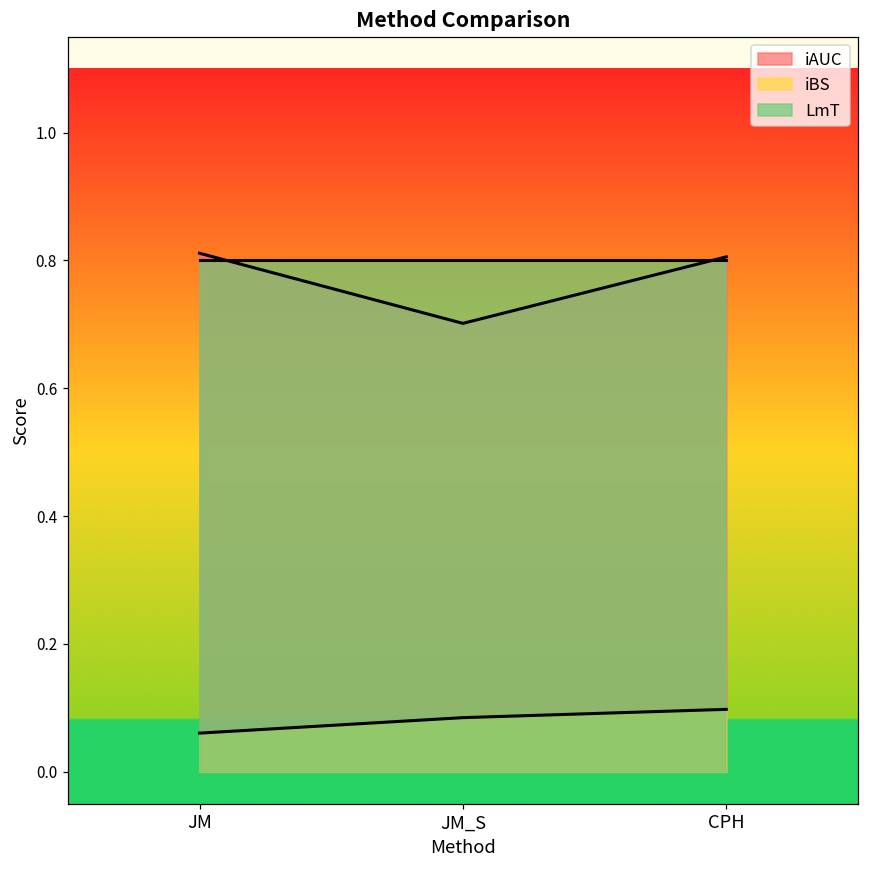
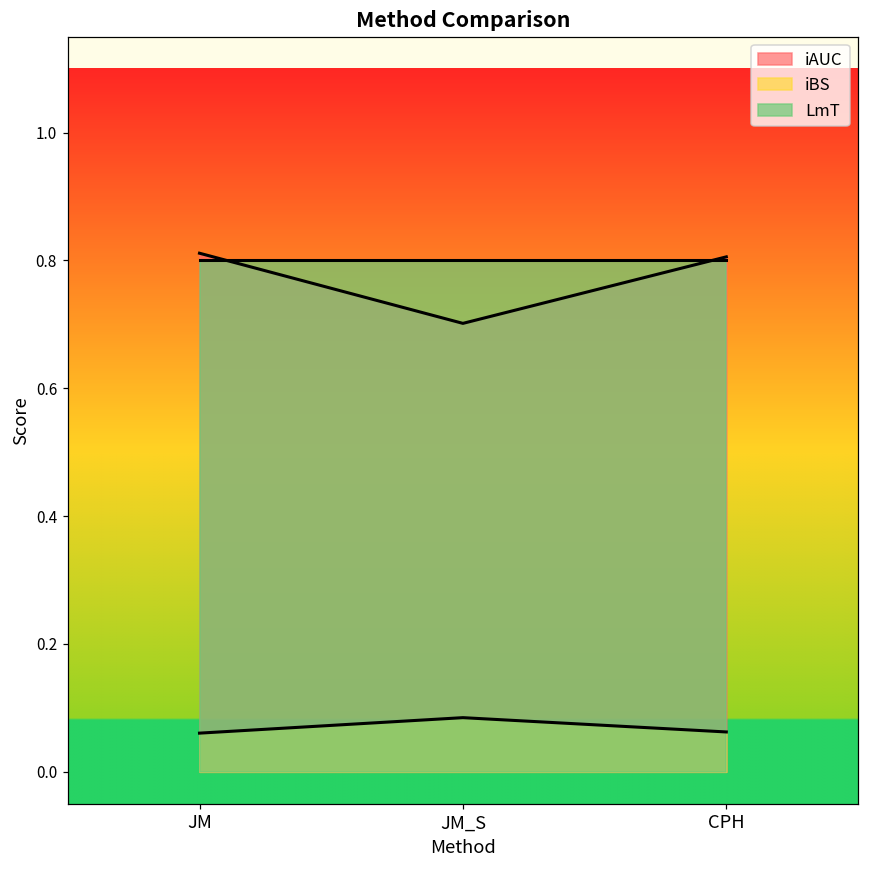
  {
    "iAUC": {
      "JM": 0.81,
      "JM_S": 0.70,
      "CPH": 0.81
    },
    "iBS": {
      "JM": 0.06,
      "JM_S": 0.08,
-     "CPH": 0.10
+     "CPH": 0.06
    },
    "LmT": {
      "JM": 0.80,
      "JM_S": 0.80,
      "CPH": 0.80
    }
  }
